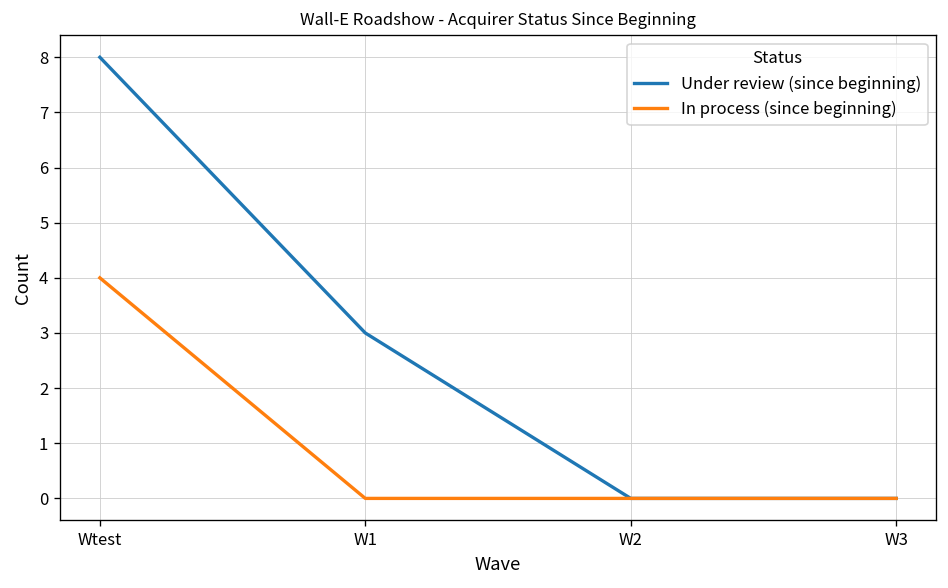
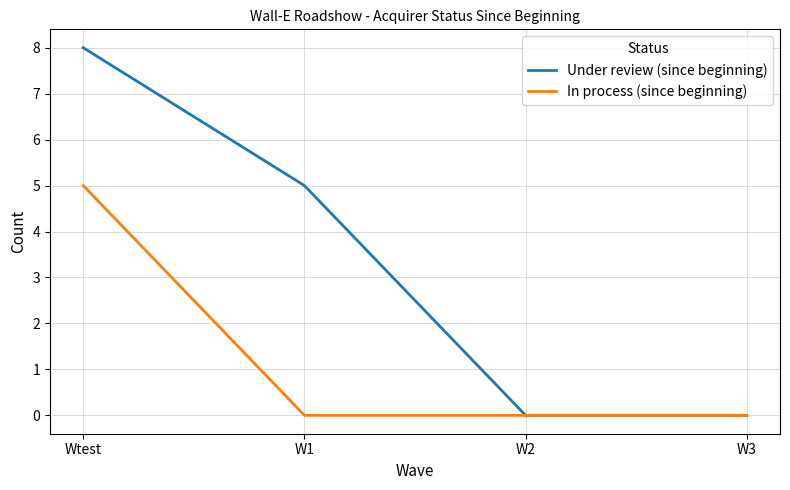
  {
    "Under review (since beginning)": {
      "Wtest": 8,
-     "W1": 3
+     "W1": 5
    },
    "In process (since beginning)": {
-     "Wtest": 4,
+     "Wtest": 5,
      "W1": 0
    }
  }
